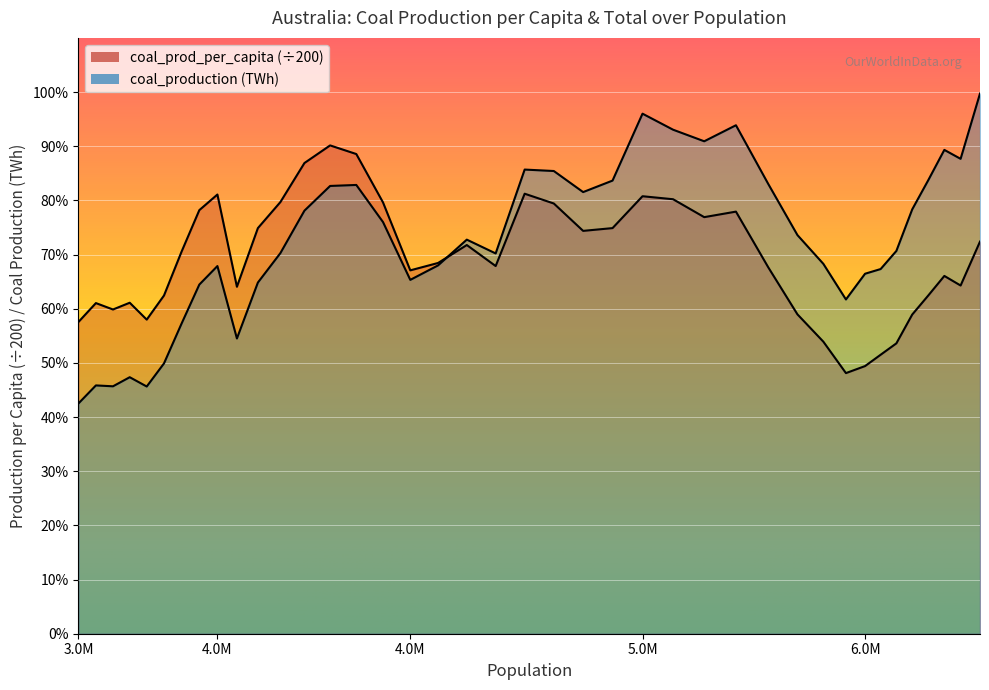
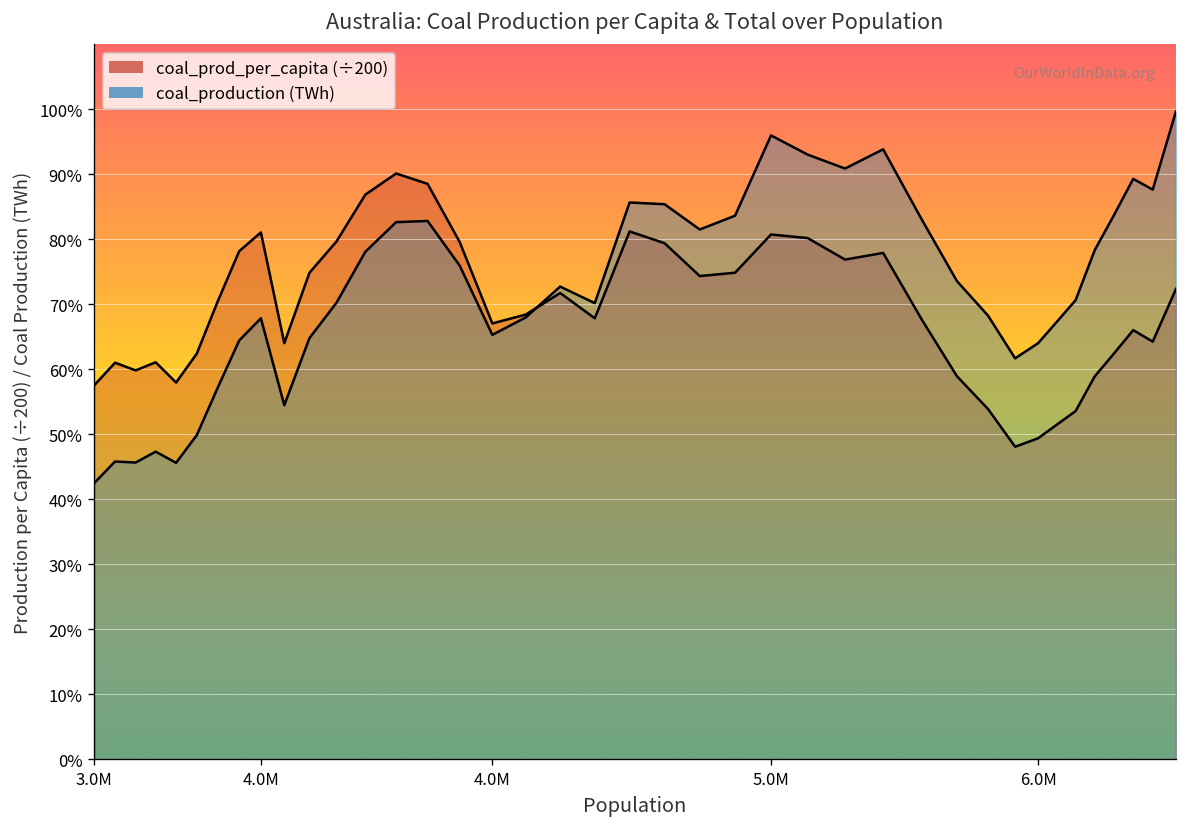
  {
    "coal_production (TWh)": {
      "3.0M": "43%",
      "5.0M": "96%",
-     "6.0M": "66%"
+     "6.0M": "64%"
    }
  }
